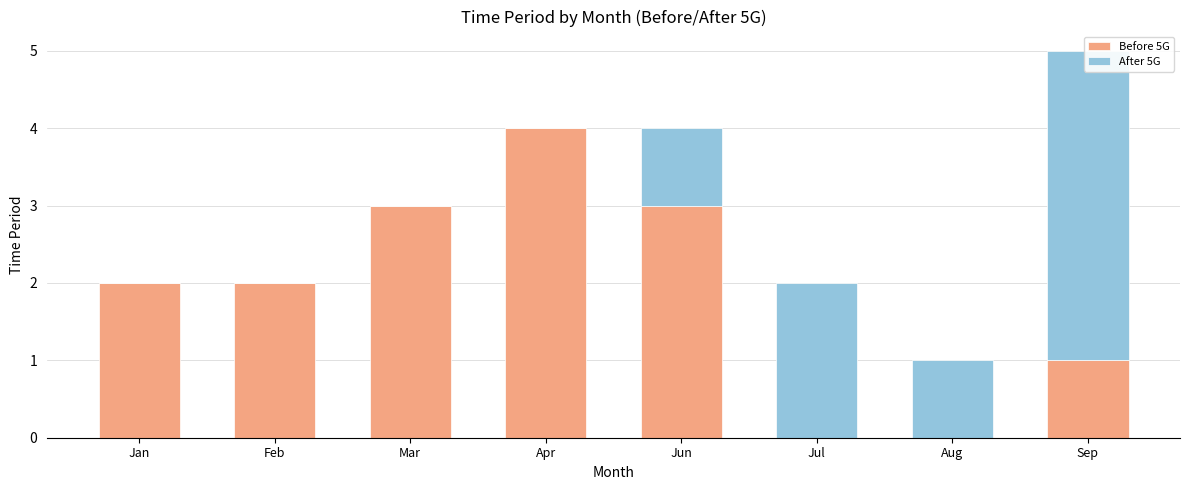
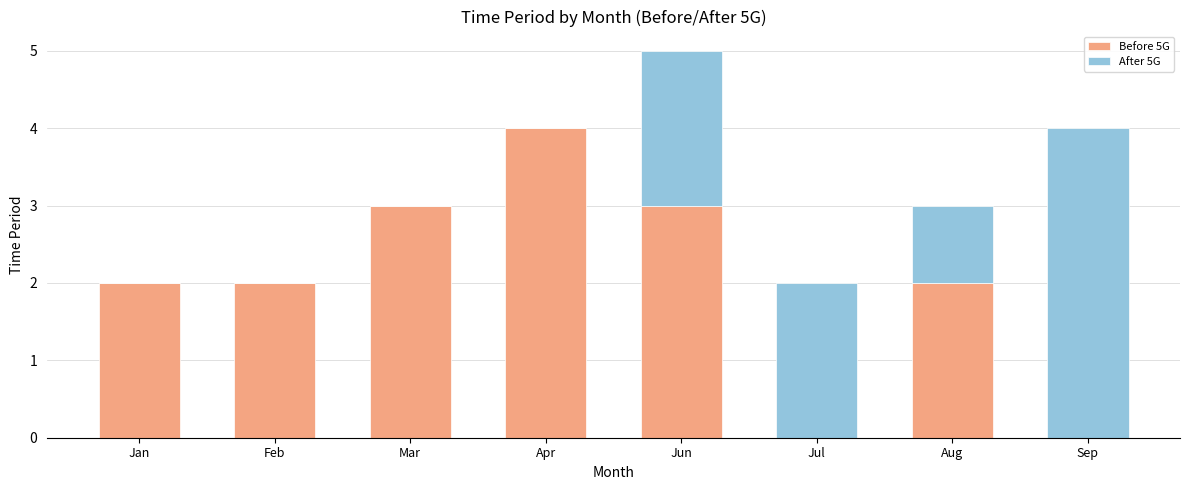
  {
    "Before 5G": {
      "Jan": 2,
      "Feb": 2,
      "Mar": 3,
      "Apr": 4,
      "Jun": 3,
      "Jul": 0,
-     "Aug": 0,
-     "Sep": 1
+     "Aug": 2,
+     "Sep": 0
    },
    "After 5G": {
      "Jan": 0,
      "Feb": 0,
      "Mar": 0,
      "Apr": 0,
-     "Jun": 1,
+     "Jun": 2,
      "Jul": 2,
      "Aug": 1
    }
  }
